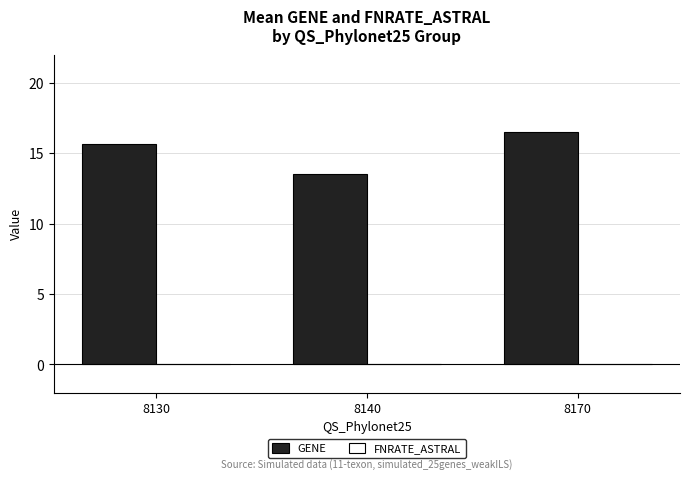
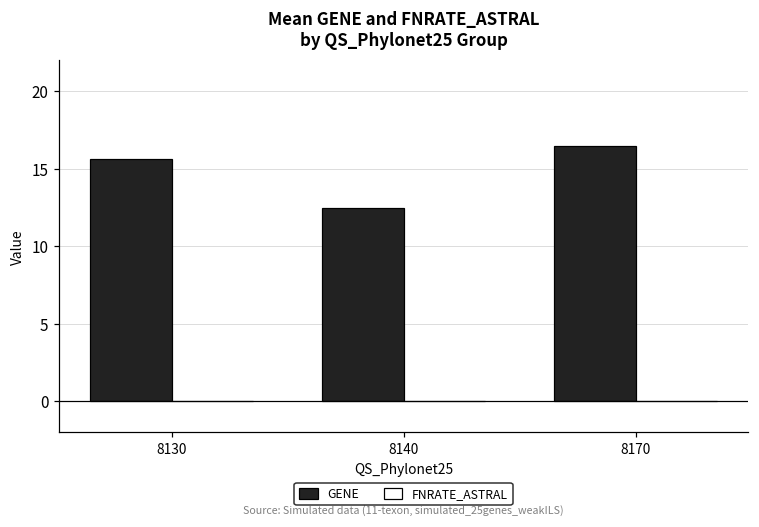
  {
    "GENE": {
      "8130": 15.6,
-     "8140": 13.5,
+     "8140": 12.5,
      "8170": 16.5
    },
    "FNRATE_ASTRAL": {
      "8130": 0.0,
      "8140": 0.0,
      "8170": 0.0
    }
  }
